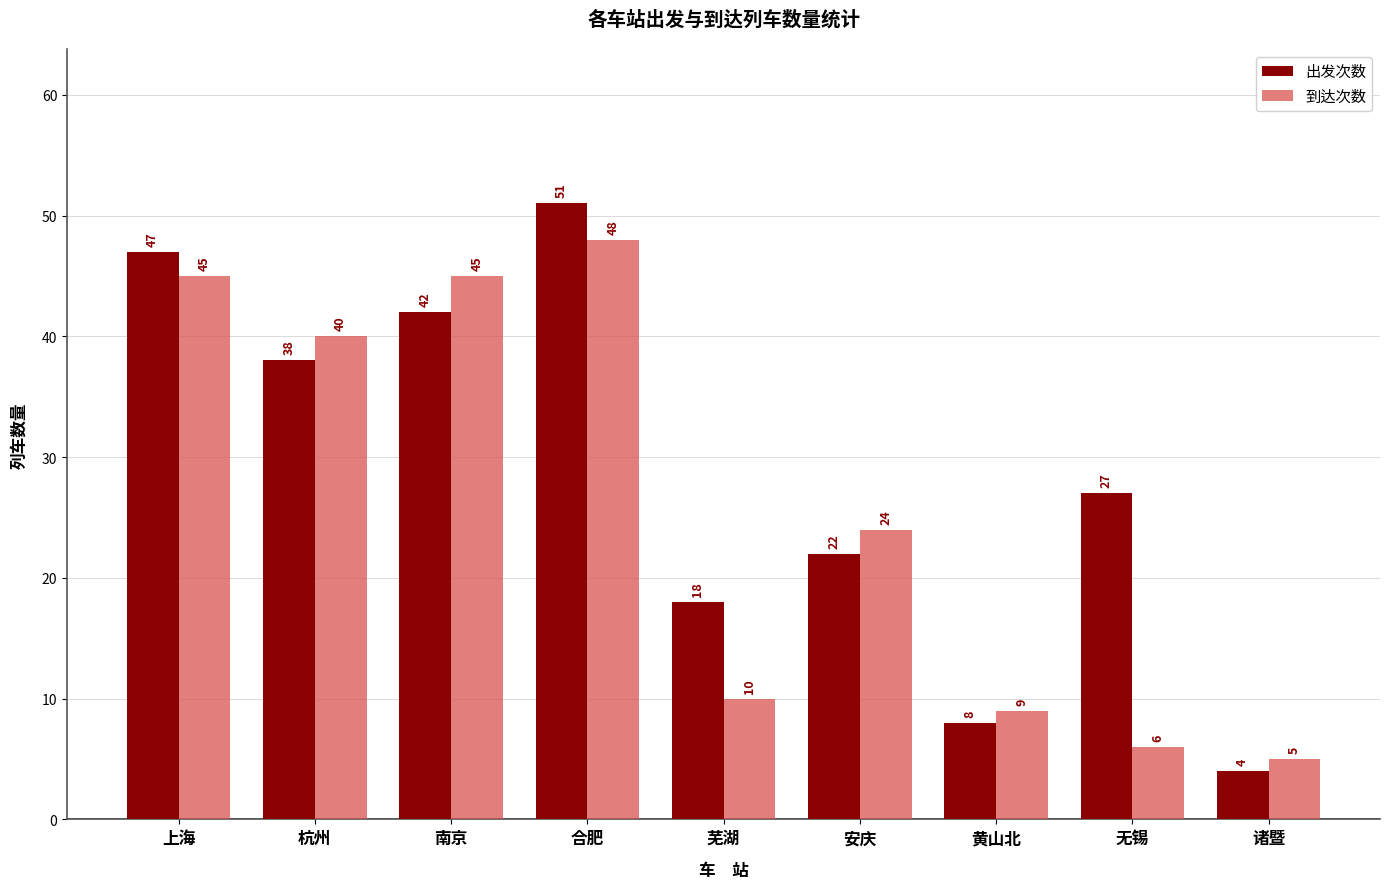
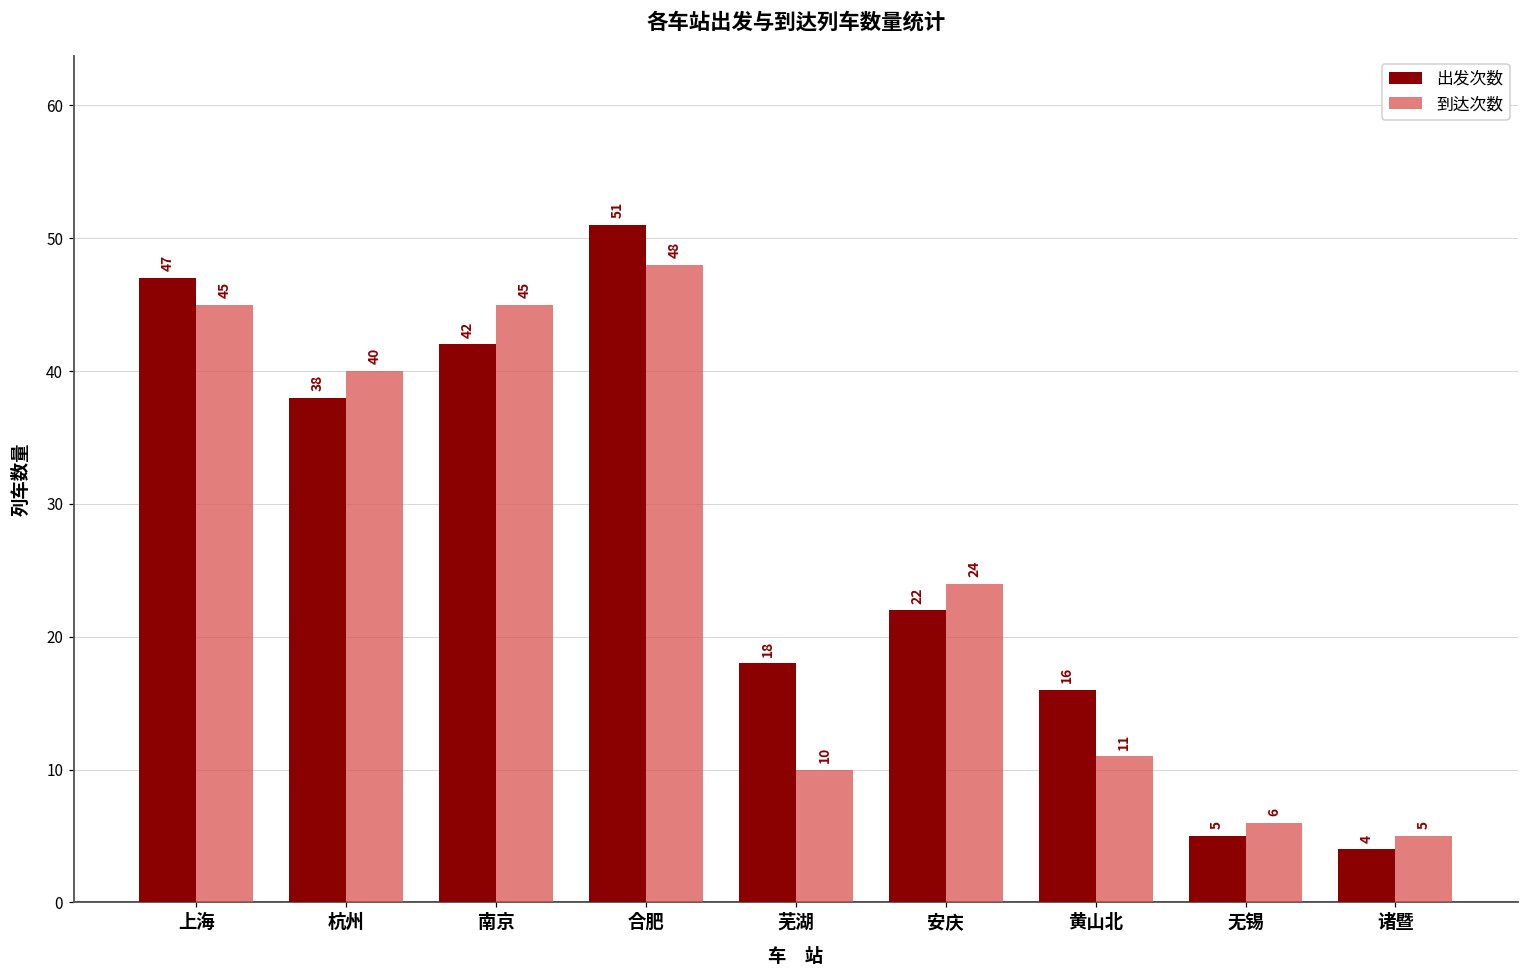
  {
    "出发次数": {
      "上海": 47,
      "杭州": 38,
      "南京": 42,
      "合肥": 51,
      "芜湖": 18,
      "安庆": 22,
-     "黄山北": 8,
-     "无锡": 27,
+     "黄山北": 16,
+     "无锡": 5,
      "诸暨": 4
    },
    "到达次数": {
      "上海": 45,
      "杭州": 40,
      "南京": 45,
      "合肥": 48,
      "芜湖": 10,
      "安庆": 24,
-     "黄山北": 9,
+     "黄山北": 11,
      "无锡": 6,
      "诸暨": 5
    }
  }
